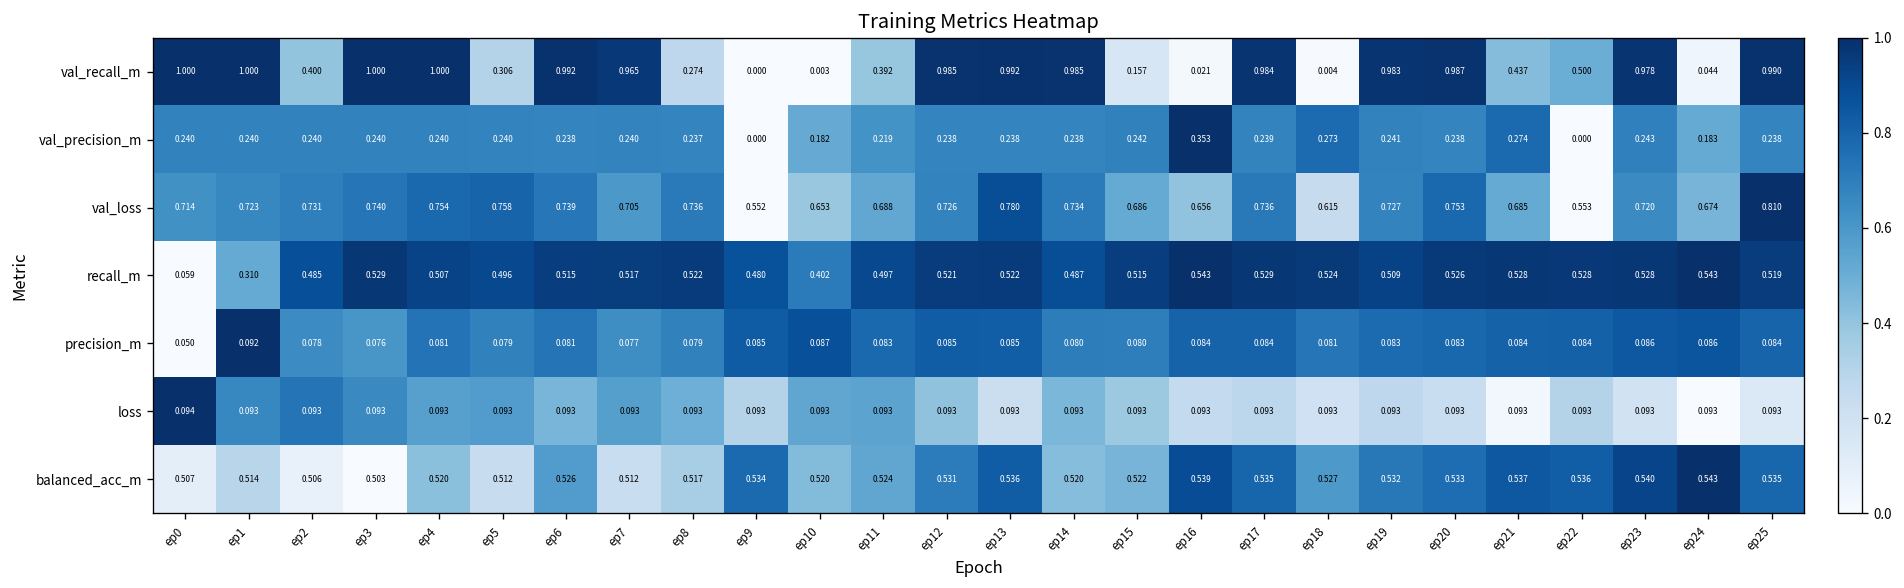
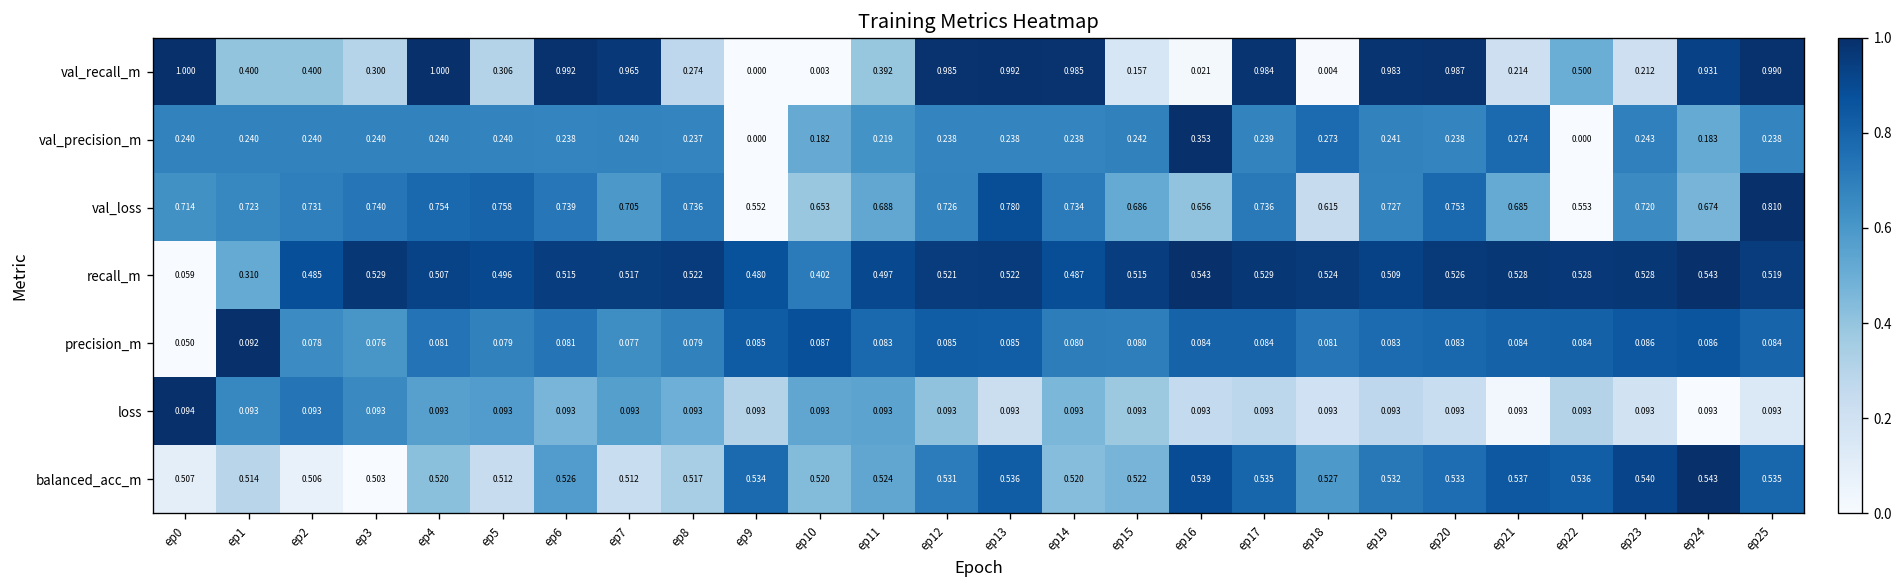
  {
    "val_recall_m": {
      "ep0": 1.000,
-     "ep1": 1.000,
+     "ep1": 0.400,
      "ep2": 0.400,
-     "ep3": 1.000,
+     "ep3": 0.300,
      "ep4": 1.000,
      "ep5": 0.306,
      "ep6": 0.992,
      "ep7": 0.965,
      "ep8": 0.274,
      "ep9": 0.000,
      "ep10": 0.003,
      "ep11": 0.392,
      "ep12": 0.985,
      "ep13": 0.992,
      "ep14": 0.985,
      "ep15": 0.157,
      "ep16": 0.021,
      "ep17": 0.984,
      "ep18": 0.004,
      "ep19": 0.983,
      "ep20": 0.987,
-     "ep21": 0.437,
+     "ep21": 0.214,
      "ep22": 0.500,
-     "ep23": 0.978,
-     "ep24": 0.044,
+     "ep23": 0.212,
+     "ep24": 0.931,
      "ep25": 0.990
    },
    "val_precision_m": {
      "ep0": 0.240,
      "ep1": 0.240,
      "ep2": 0.240,
      "ep3": 0.240,
      "ep4": 0.240,
      "ep5": 0.240,
      "ep6": 0.238,
      "ep7": 0.240,
      "ep8": 0.237,
      "ep9": 0.000,
      "ep10": 0.182,
      "ep11": 0.219,
      "ep12": 0.238,
      "ep13": 0.238,
      "ep14": 0.238,
      "ep15": 0.242,
      "ep16": 0.353,
      "ep17": 0.239,
      "ep18": 0.273,
      "ep19": 0.241,
      "ep20": 0.238,
      "ep21": 0.274,
      "ep22": 0.000,
      "ep23": 0.243,
      "ep24": 0.183,
      "ep25": 0.238
    },
    "val_loss": {
      "ep0": 0.714,
      "ep1": 0.723,
      "ep2": 0.731,
      "ep3": 0.740,
      "ep4": 0.754,
      "ep5": 0.758,
      "ep6": 0.739,
      "ep7": 0.705,
      "ep8": 0.736,
      "ep9": 0.552,
      "ep10": 0.653,
      "ep11": 0.688,
      "ep12": 0.726,
      "ep13": 0.780,
      "ep14": 0.734,
      "ep15": 0.686,
      "ep16": 0.656,
      "ep17": 0.736,
      "ep18": 0.615,
      "ep19": 0.727,
      "ep20": 0.753,
      "ep21": 0.685,
      "ep22": 0.553,
      "ep23": 0.720,
      "ep24": 0.674,
      "ep25": 0.810
    },
    "recall_m": {
      "ep0": 0.059,
      "ep1": 0.310,
      "ep2": 0.485,
      "ep3": 0.529,
      "ep4": 0.507,
      "ep5": 0.496,
      "ep6": 0.515,
      "ep7": 0.517,
      "ep8": 0.522,
      "ep9": 0.480,
      "ep10": 0.402,
      "ep11": 0.497,
      "ep12": 0.521,
      "ep13": 0.522,
      "ep14": 0.487,
      "ep15": 0.515,
      "ep16": 0.543,
      "ep17": 0.529,
      "ep18": 0.524,
      "ep19": 0.509,
      "ep20": 0.526,
      "ep21": 0.528,
      "ep22": 0.528,
      "ep23": 0.528,
      "ep24": 0.543,
      "ep25": 0.519
    },
    "precision_m": {
      "ep0": 0.050,
      "ep1": 0.092,
      "ep2": 0.078,
      "ep3": 0.076,
      "ep4": 0.081,
      "ep5": 0.079,
      "ep6": 0.081,
      "ep7": 0.077,
      "ep8": 0.079,
      "ep9": 0.085,
      "ep10": 0.087,
      "ep11": 0.083,
      "ep12": 0.085,
      "ep13": 0.085,
      "ep14": 0.080,
      "ep15": 0.080,
      "ep16": 0.084,
      "ep17": 0.084,
      "ep18": 0.081,
      "ep19": 0.083,
      "ep20": 0.083,
      "ep21": 0.084,
      "ep22": 0.084,
      "ep23": 0.086,
      "ep24": 0.086,
      "ep25": 0.084
    },
    "loss": {
      "ep0": 0.094,
      "ep1": 0.093,
      "ep2": 0.093,
      "ep3": 0.093,
      "ep4": 0.093,
      "ep5": 0.093,
      "ep6": 0.093,
      "ep7": 0.093,
      "ep8": 0.093,
      "ep9": 0.093,
      "ep10": 0.093,
      "ep11": 0.093,
      "ep12": 0.093,
      "ep13": 0.093,
      "ep14": 0.093,
      "ep15": 0.093,
      "ep16": 0.093,
      "ep17": 0.093,
      "ep18": 0.093,
      "ep19": 0.093,
      "ep20": 0.093,
      "ep21": 0.093,
      "ep22": 0.093,
      "ep23": 0.093,
      "ep24": 0.093,
      "ep25": 0.093
    },
    "balanced_acc_m": {
      "ep0": 0.507,
      "ep1": 0.514,
      "ep2": 0.506,
      "ep3": 0.503,
      "ep4": 0.520,
      "ep5": 0.512,
      "ep6": 0.526,
      "ep7": 0.512,
      "ep8": 0.517,
      "ep9": 0.534,
      "ep10": 0.520,
      "ep11": 0.524,
      "ep12": 0.531,
      "ep13": 0.536,
      "ep14": 0.520,
      "ep15": 0.522,
      "ep16": 0.539,
      "ep17": 0.535,
      "ep18": 0.527,
      "ep19": 0.532,
      "ep20": 0.533,
      "ep21": 0.537,
      "ep22": 0.536,
      "ep23": 0.540,
      "ep24": 0.543,
      "ep25": 0.535
    }
  }
